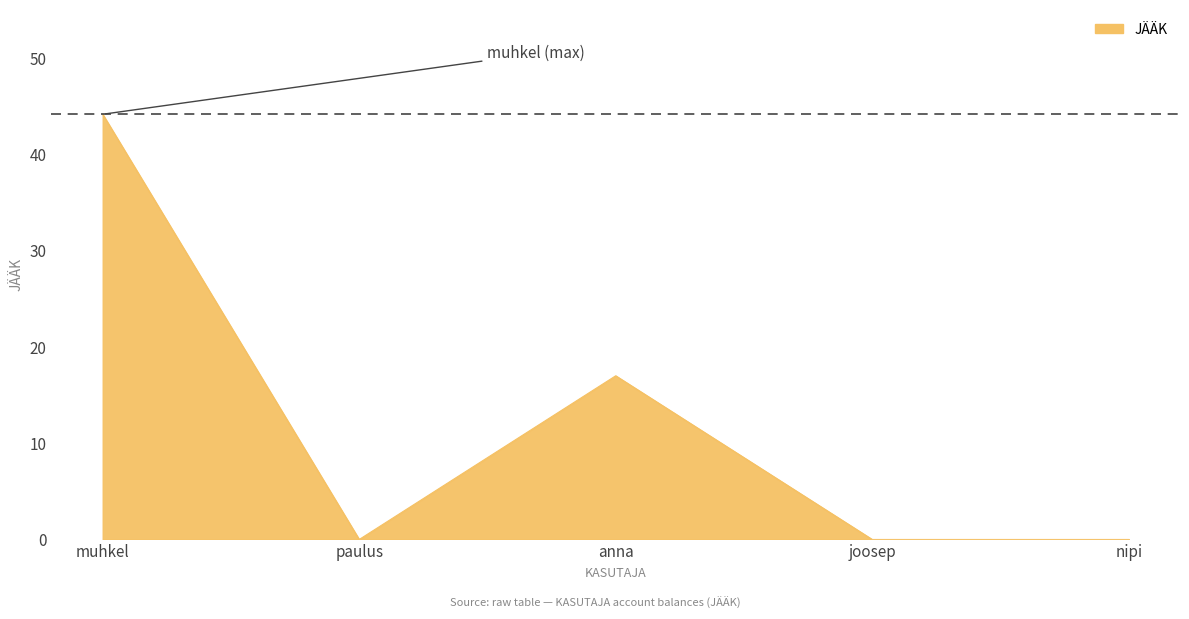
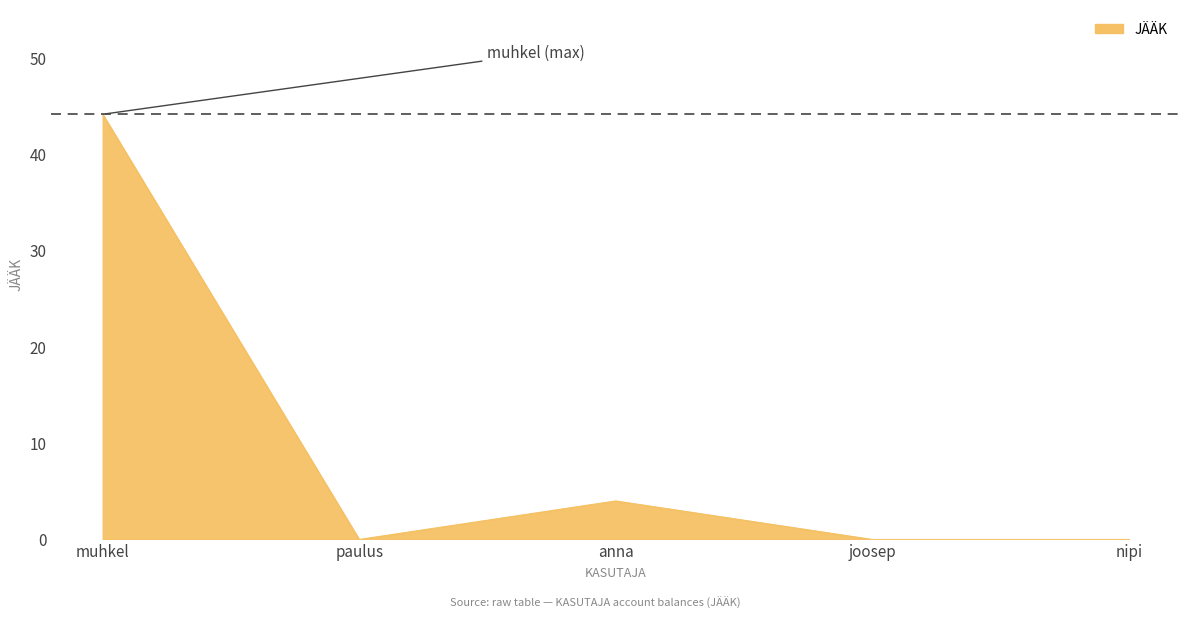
  {
    "muhkel": 44,
    "paulus": 0,
-   "anna": 17,
+   "anna": 4,
    "joosep": 0,
    "nipi": 0
  }
